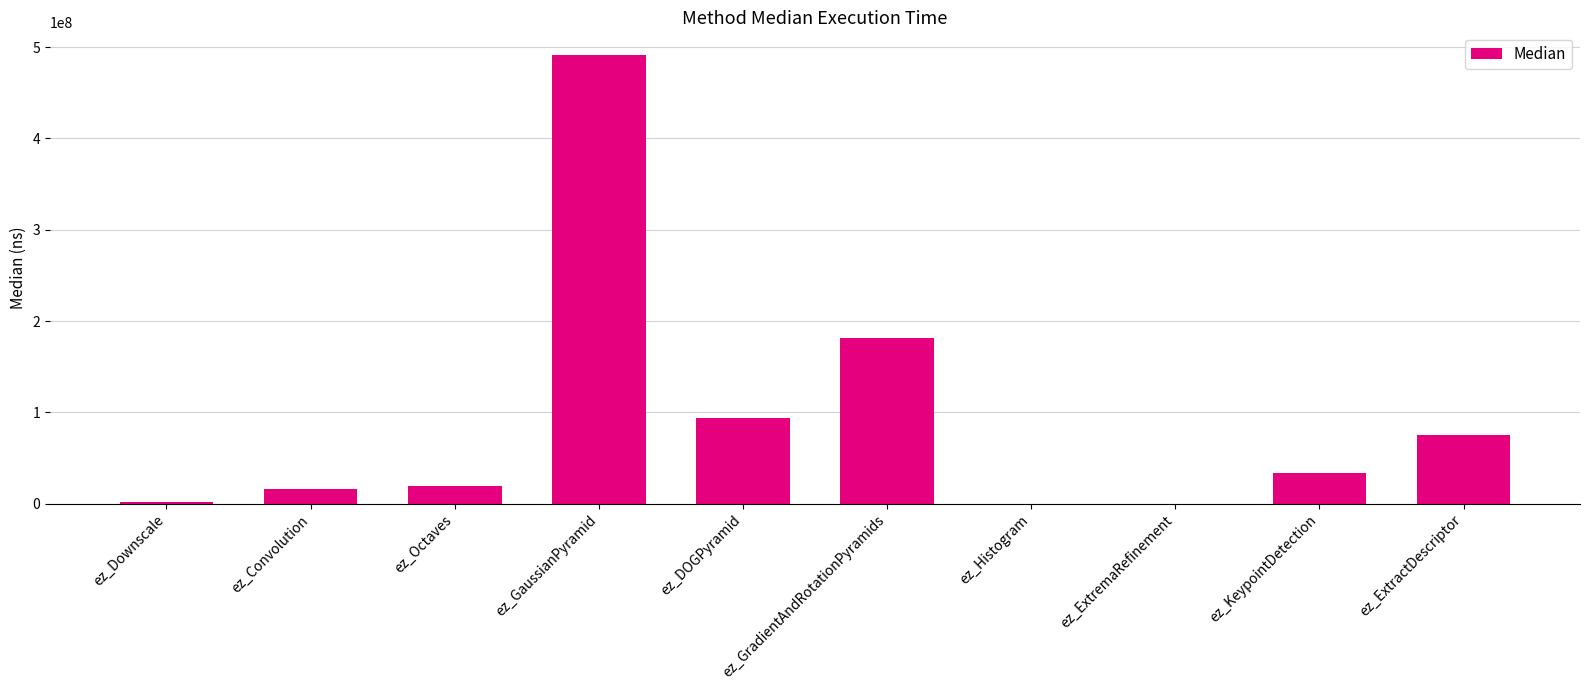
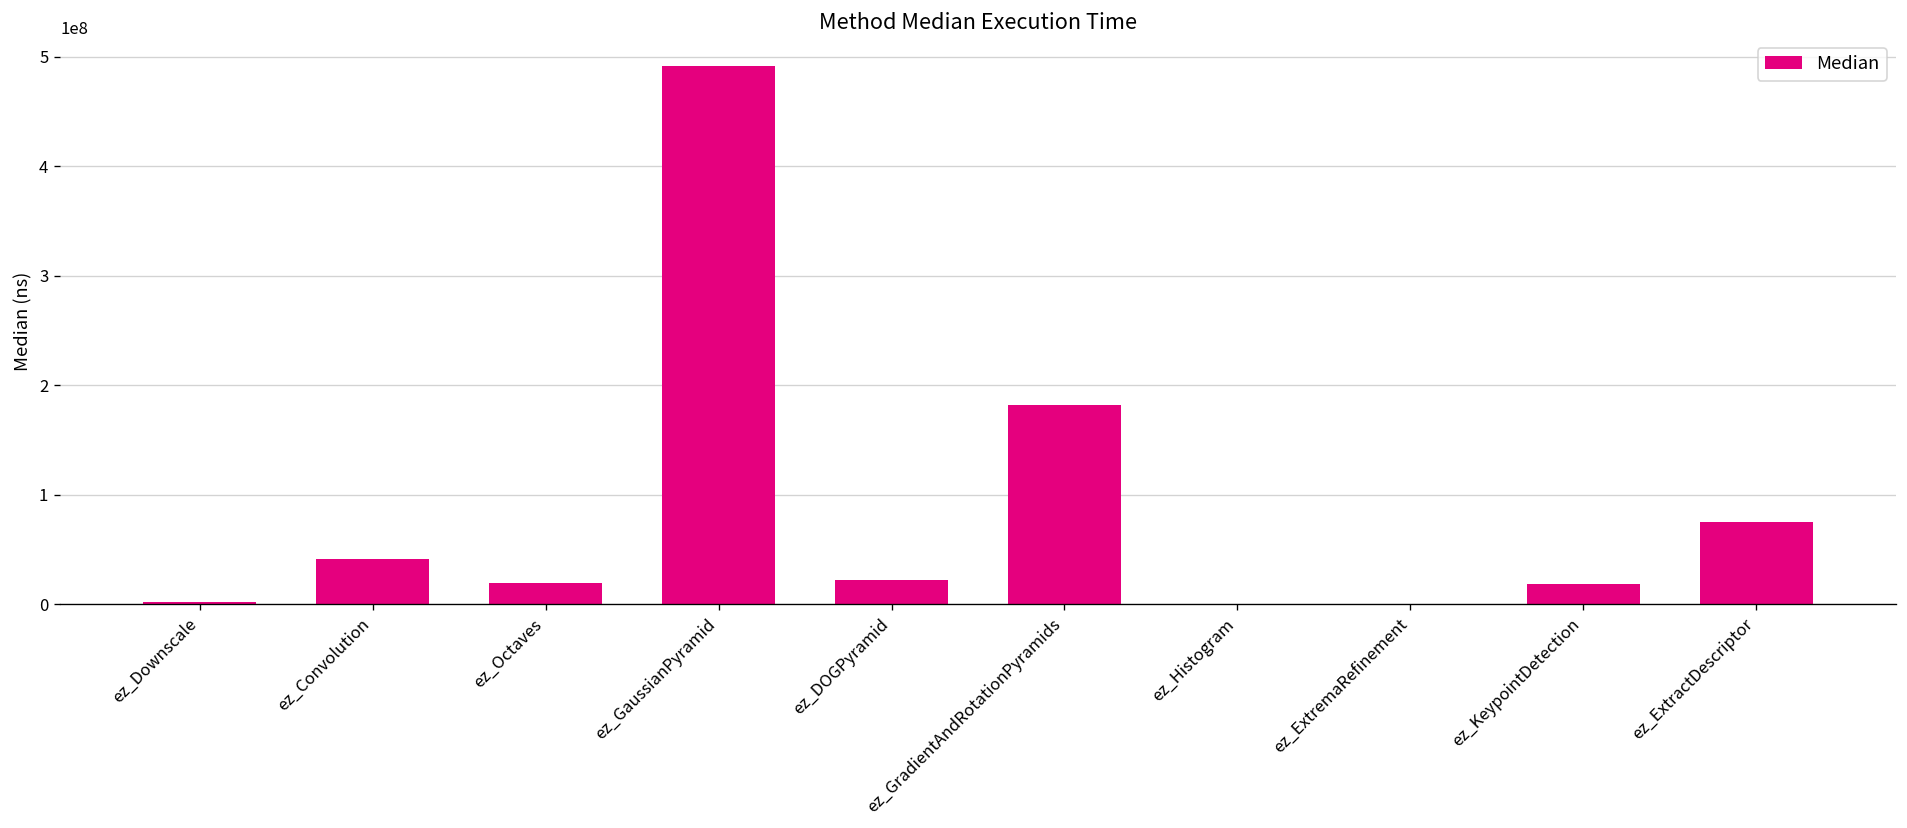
  {
-   "ez_Convolution": 20000000,
+   "ez_Convolution": 40000000,
    "ez_Octaves": 20000000,
    "ez_GaussianPyramid": 490000000,
-   "ez_DOGPyramid": 90000000,
+   "ez_DOGPyramid": 20000000,
    "ez_GradientAndRotationPyramids": 180000000,
-   "ez_KeypointDetection": 30000000,
+   "ez_KeypointDetection": 20000000,
    "ez_ExtractDescriptor": 70000000
  }
